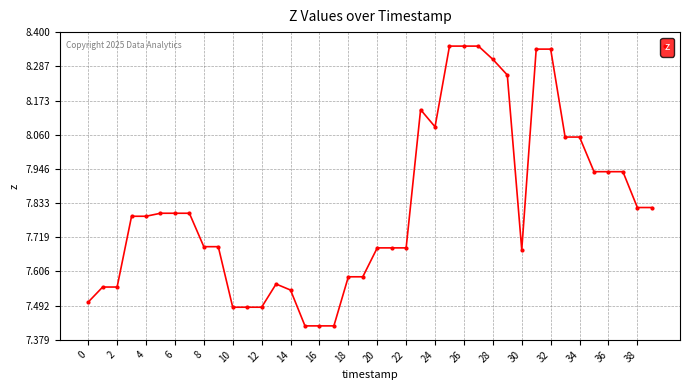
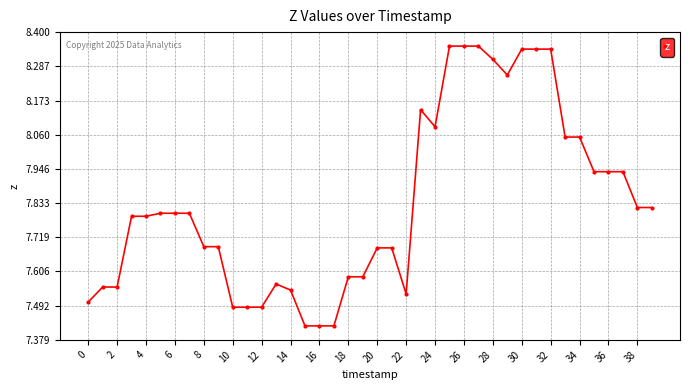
  {
    "0": 7.50,
    "2": 7.55,
    "4": 7.79,
    "6": 7.80,
    "8": 7.69,
    "10": 7.49,
    "12": 7.49,
    "14": 7.54,
    "16": 7.43,
    "18": 7.59,
    "20": 7.68,
-   "22": 7.68,
+   "22": 7.53,
    "24": 8.09,
    "26": 8.35,
    "28": 8.31,
-   "30": 7.68,
+   "30": 8.34,
    "32": 8.34,
    "34": 8.05,
    "36": 7.94,
    "38": 7.82
  }
